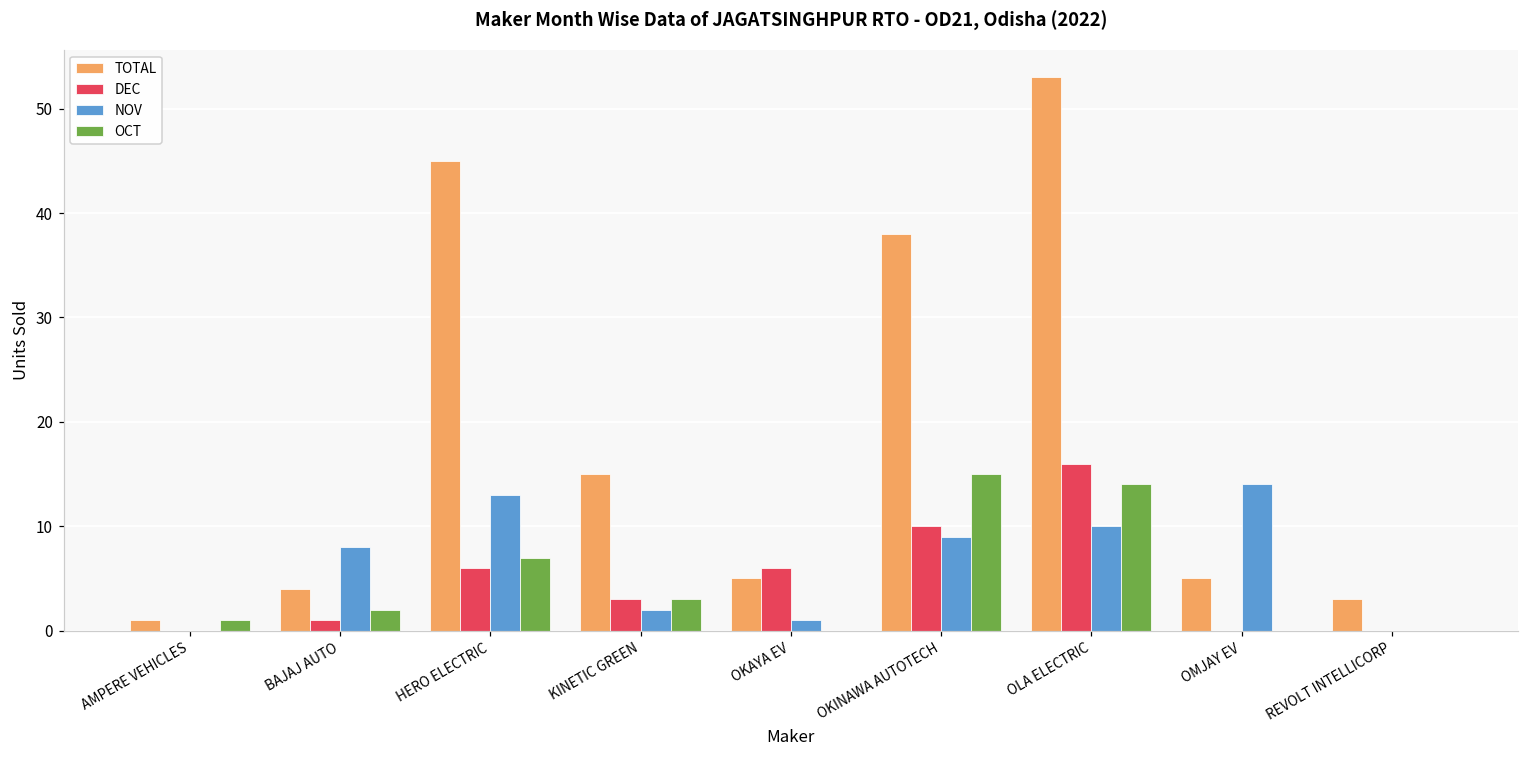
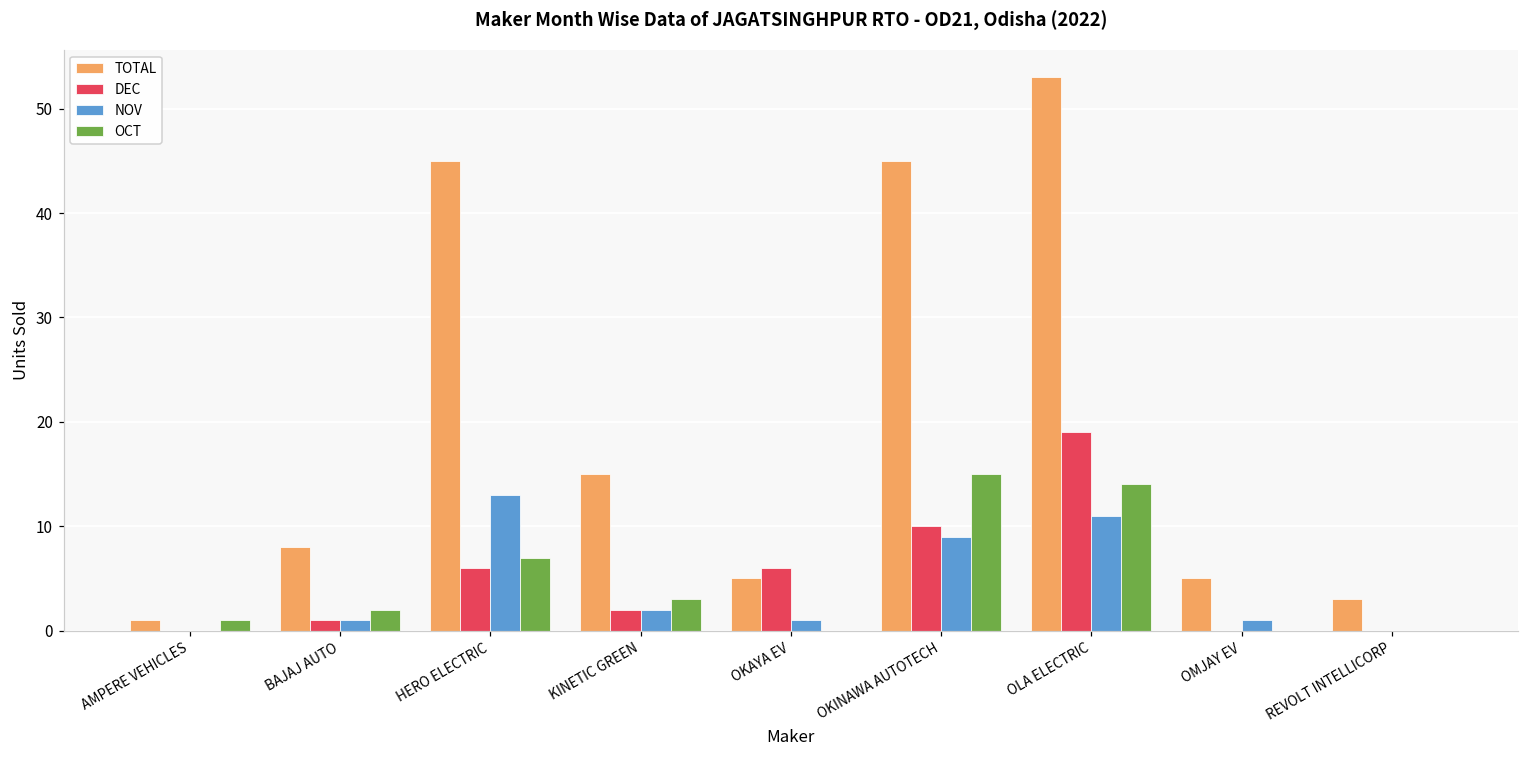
  {
    "TOTAL": {
      "AMPERE VEHICLES": 1,
-     "BAJAJ AUTO": 4,
+     "BAJAJ AUTO": 8,
      "HERO ELECTRIC": 45,
      "KINETIC GREEN": 15,
      "OKAYA EV": 5,
-     "OKINAWA AUTOTECH": 38,
+     "OKINAWA AUTOTECH": 45,
      "OLA ELECTRIC": 53,
      "OMJAY EV": 5,
      "REVOLT INTELLICORP": 3
    },
    "DEC": {
      "AMPERE VEHICLES": 0,
      "BAJAJ AUTO": 1,
      "HERO ELECTRIC": 6,
-     "KINETIC GREEN": 3,
+     "KINETIC GREEN": 2,
      "OKAYA EV": 6,
      "OKINAWA AUTOTECH": 10,
-     "OLA ELECTRIC": 16,
+     "OLA ELECTRIC": 19,
      "OMJAY EV": 0,
      "REVOLT INTELLICORP": 0
    },
    "NOV": {
      "AMPERE VEHICLES": 0,
-     "BAJAJ AUTO": 8,
+     "BAJAJ AUTO": 1,
      "HERO ELECTRIC": 13,
      "KINETIC GREEN": 2,
      "OKAYA EV": 1,
      "OKINAWA AUTOTECH": 9,
-     "OLA ELECTRIC": 10,
-     "OMJAY EV": 14,
+     "OLA ELECTRIC": 11,
+     "OMJAY EV": 1,
      "REVOLT INTELLICORP": 0
    },
    "OCT": {
      "AMPERE VEHICLES": 1,
      "BAJAJ AUTO": 2,
      "HERO ELECTRIC": 7,
      "KINETIC GREEN": 3,
      "OKAYA EV": 0,
      "OKINAWA AUTOTECH": 15,
      "OLA ELECTRIC": 14,
      "OMJAY EV": 0,
      "REVOLT INTELLICORP": 0
    }
  }
